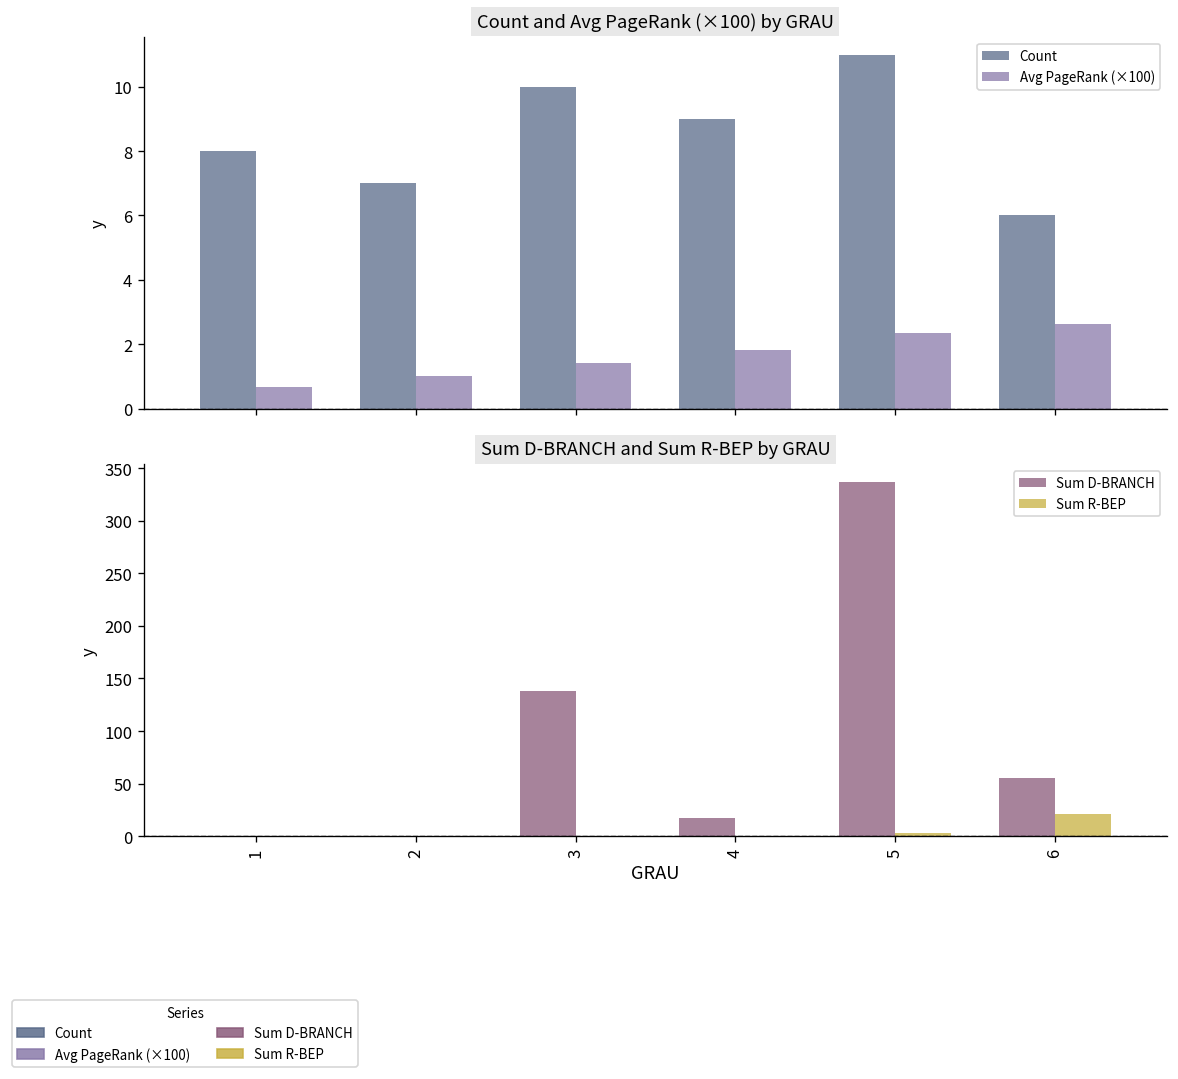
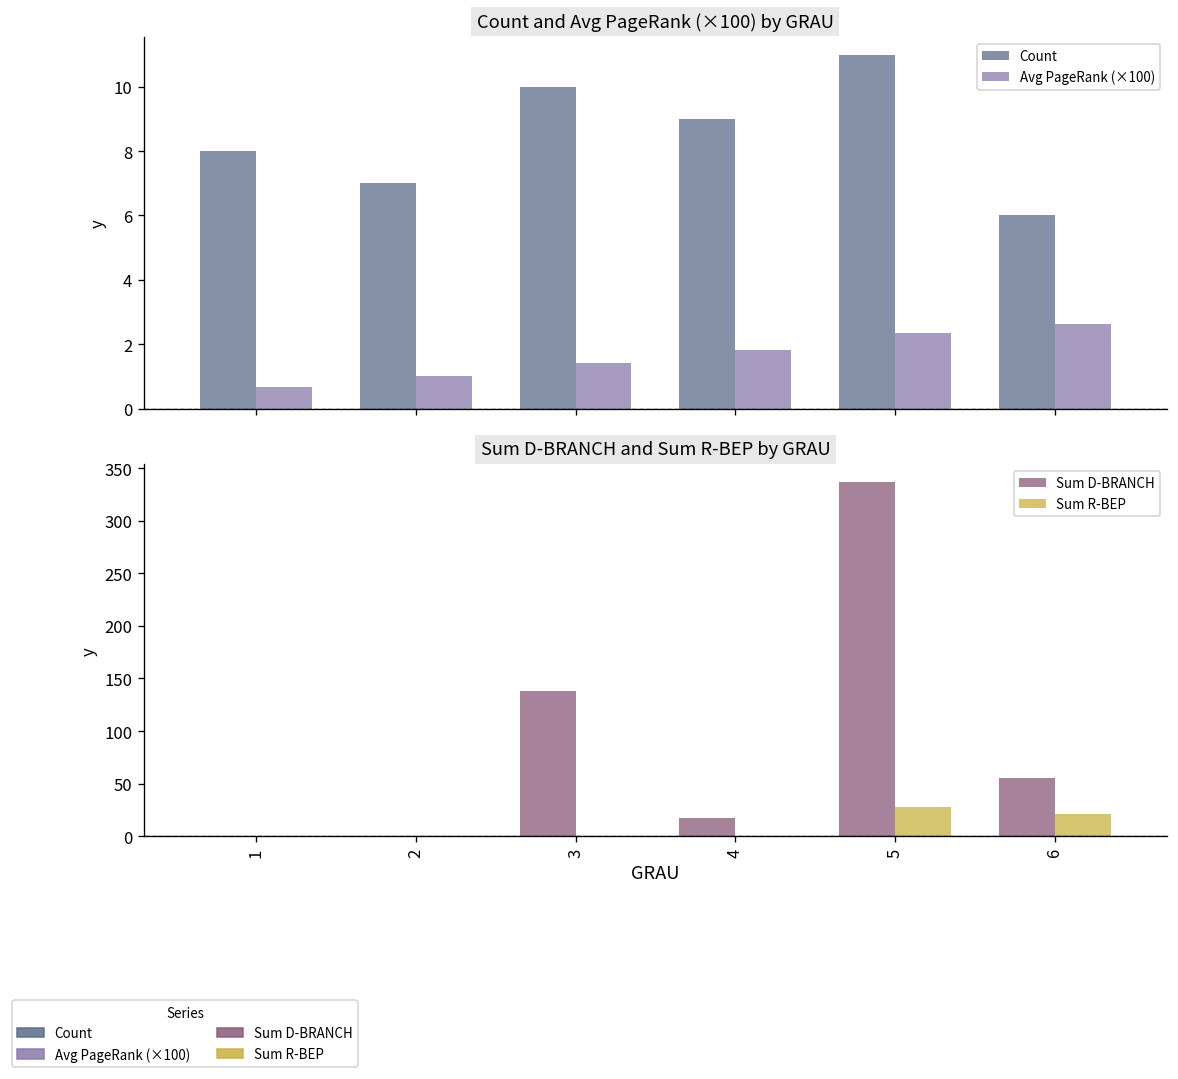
  {
    "Sum D-BRANCH and Sum R-BEP by GRAU": {
      "Sum D-BRANCH": {
        "1": 0,
        "2": 0,
        "3": 140,
        "4": 20,
        "5": 340,
        "6": 60
      },
      "Sum R-BEP": {
        "1": 0,
        "2": 0,
        "3": 0,
        "4": 0,
-       "5": 0,
+       "5": 30,
        "6": 20
      }
    }
  }
